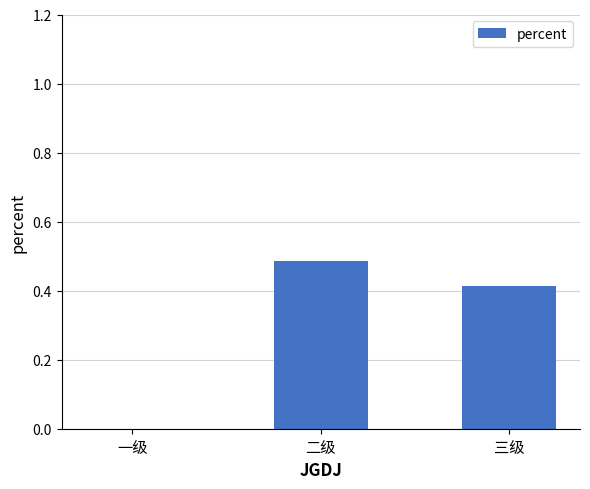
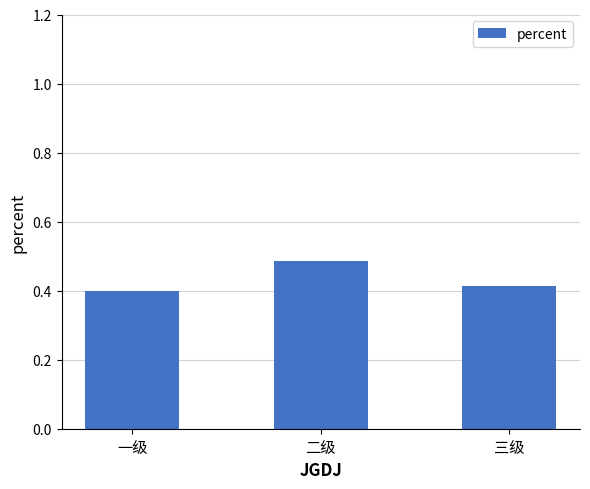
  {
-   "一级": 0.0,
+   "一级": 0.4,
    "二级": 0.48,
    "三级": 0.41
  }
